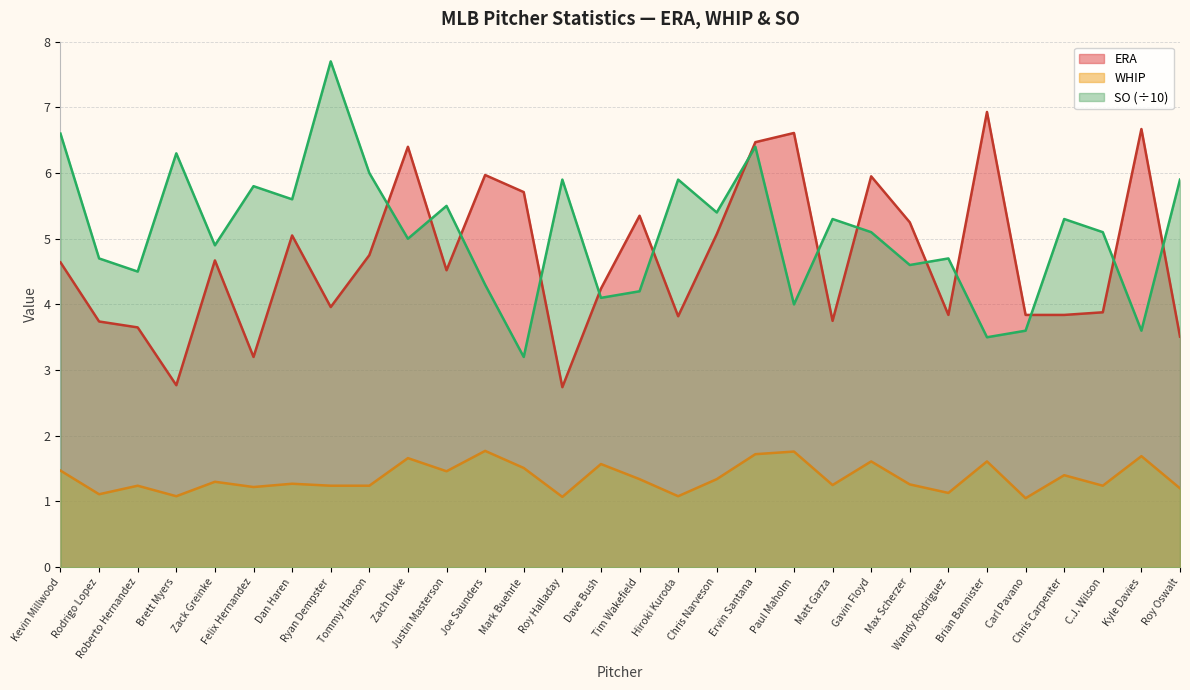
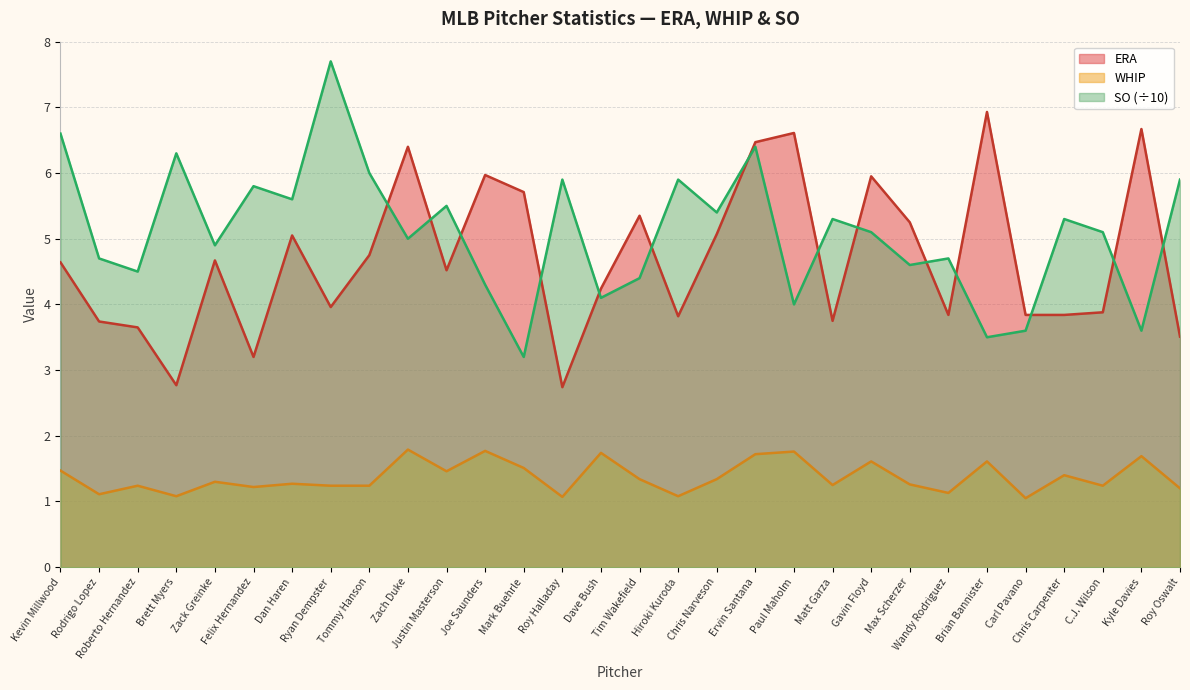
  {
    "ERA": {
      "Kevin Millwood": 4.6,
      "Rodrigo Lopez": 3.7,
      "Roberto Hernandez": 3.7,
      "Brett Myers": 2.8,
      "Zack Greinke": 4.7,
      "Felix Hernandez": 3.2,
      "Dan Haren": 5.1,
      "Ryan Dempster": 4.0,
      "Tommy Hanson": 4.8,
      "Zach Duke": 6.4,
      "Justin Masterson": 4.5,
      "Joe Saunders": 6.0,
      "Mark Buehrle": 5.7,
      "Roy Halladay": 2.7,
      "Dave Bush": 4.2,
      "Tim Wakefield": 5.4,
      "Hiroki Kuroda": 3.8,
      "Chris Narveson": 5.1,
      "Ervin Santana": 6.5,
      "Paul Maholm": 6.6,
      "Matt Garza": 3.8,
      "Gavin Floyd": 6.0,
      "Max Scherzer": 5.3,
      "Wandy Rodriguez": 3.8,
      "Brian Bannister": 6.9,
      "Carl Pavano": 3.8,
      "Chris Carpenter": 3.8,
      "C.J. Wilson": 3.9,
      "Kyle Davies": 6.7,
      "Roy Oswalt": 3.5
    },
    "WHIP": {
      "Kevin Millwood": 1.5,
      "Rodrigo Lopez": 1.1,
      "Roberto Hernandez": 1.2,
      "Brett Myers": 1.1,
      "Zack Greinke": 1.3,
      "Felix Hernandez": 1.2,
      "Dan Haren": 1.3,
      "Ryan Dempster": 1.2,
      "Tommy Hanson": 1.2,
-     "Zach Duke": 1.7,
+     "Zach Duke": 1.8,
      "Justin Masterson": 1.5,
      "Joe Saunders": 1.8,
      "Mark Buehrle": 1.5,
      "Roy Halladay": 1.1,
-     "Dave Bush": 1.6,
+     "Dave Bush": 1.7,
      "Tim Wakefield": 1.3,
      "Hiroki Kuroda": 1.1,
      "Chris Narveson": 1.3,
      "Ervin Santana": 1.7,
      "Paul Maholm": 1.8,
      "Matt Garza": 1.3,
      "Gavin Floyd": 1.6,
      "Max Scherzer": 1.3,
      "Wandy Rodriguez": 1.1,
      "Brian Bannister": 1.6,
      "Carl Pavano": 1.1,
      "Chris Carpenter": 1.4,
      "C.J. Wilson": 1.2,
      "Kyle Davies": 1.7,
      "Roy Oswalt": 1.2
    },
    "SO (÷10)": {
      "Kevin Millwood": 6.6,
      "Rodrigo Lopez": 4.7,
      "Roberto Hernandez": 4.5,
      "Brett Myers": 6.3,
      "Zack Greinke": 4.9,
      "Felix Hernandez": 5.8,
      "Dan Haren": 5.6,
      "Ryan Dempster": 7.7,
      "Tommy Hanson": 6.0,
      "Zach Duke": 5.0,
      "Justin Masterson": 5.5,
      "Joe Saunders": 4.3,
      "Mark Buehrle": 3.2,
      "Roy Halladay": 5.9,
      "Dave Bush": 4.1,
-     "Tim Wakefield": 4.2,
+     "Tim Wakefield": 4.4,
      "Hiroki Kuroda": 5.9,
      "Chris Narveson": 5.4,
      "Ervin Santana": 6.4,
      "Paul Maholm": 4.0,
      "Matt Garza": 5.3,
      "Gavin Floyd": 5.1,
      "Max Scherzer": 4.6,
      "Wandy Rodriguez": 4.7,
      "Brian Bannister": 3.5,
      "Carl Pavano": 3.6,
      "Chris Carpenter": 5.3,
      "C.J. Wilson": 5.1,
      "Kyle Davies": 3.6,
      "Roy Oswalt": 5.9
    }
  }
